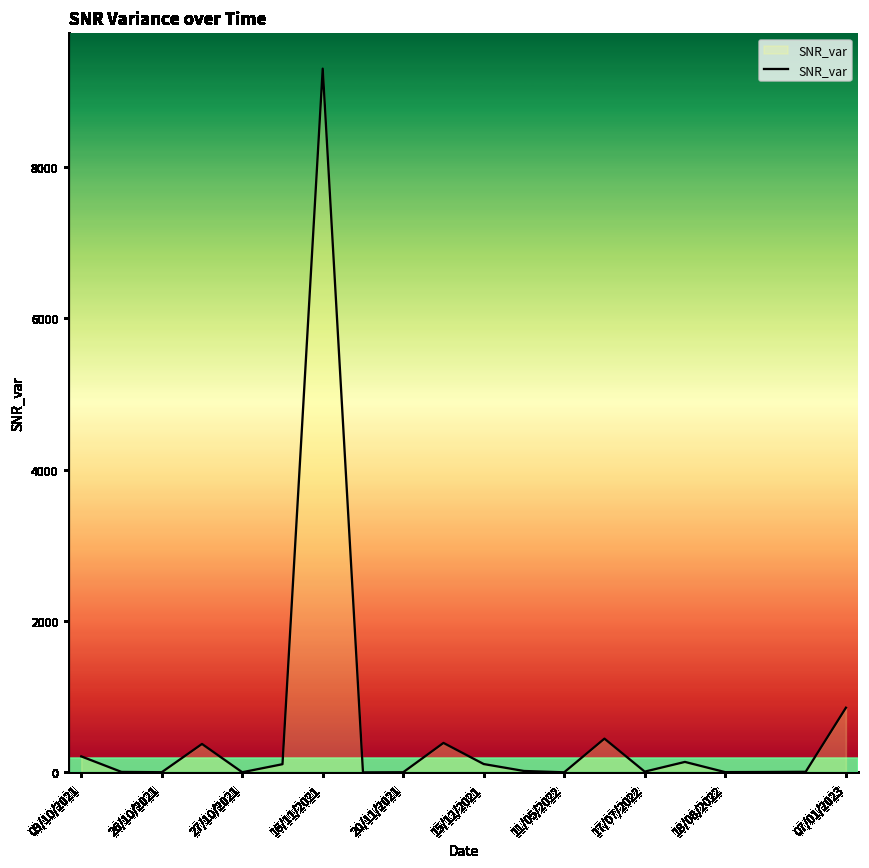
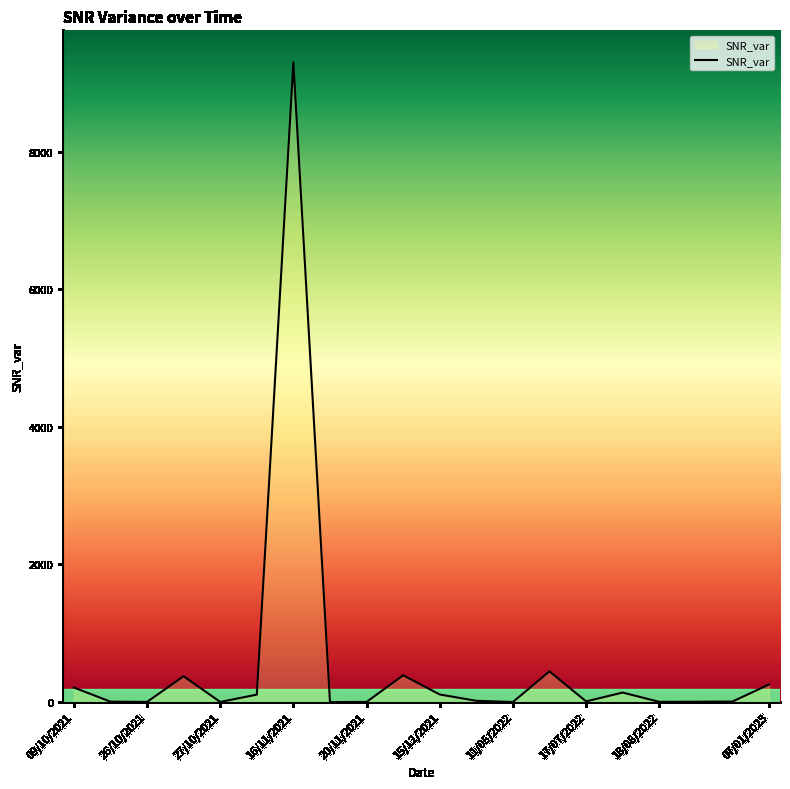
  {
-   "07/01/2023": 900
+   "07/01/2023": 300
  }
